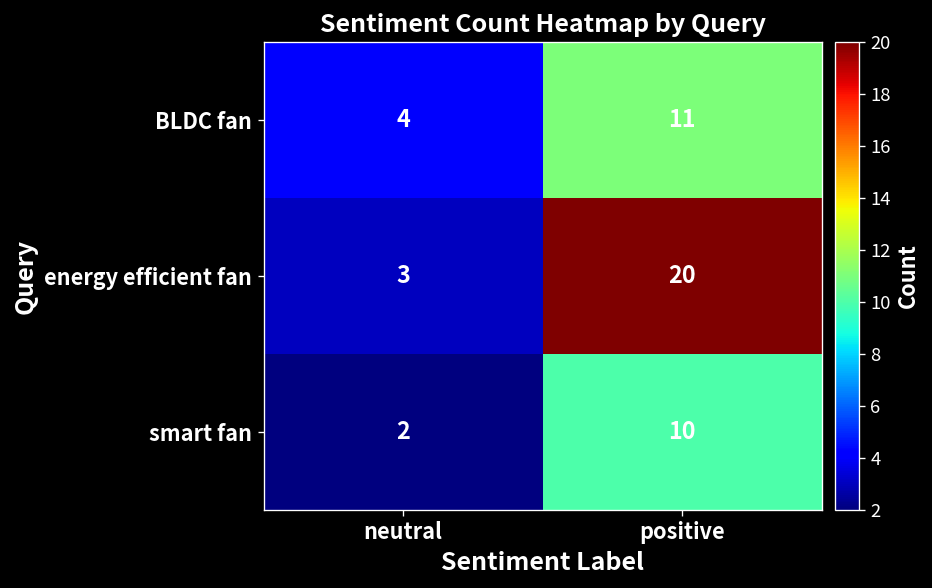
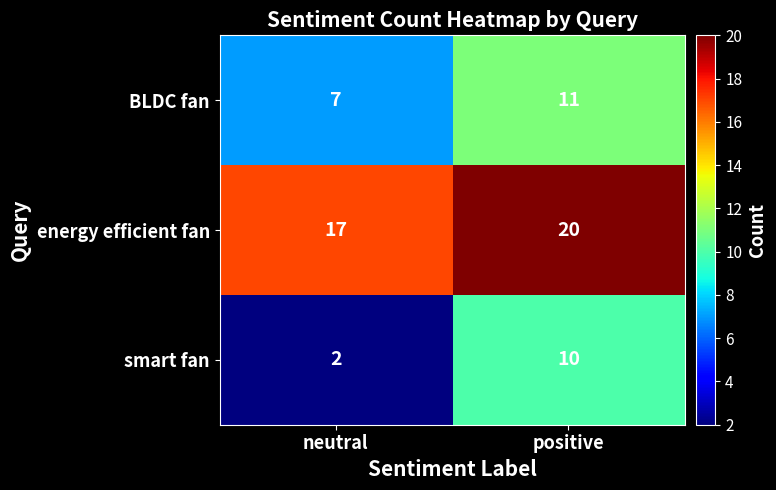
  {
    "BLDC fan": {
-     "neutral": 4,
+     "neutral": 7,
      "positive": 11
    },
    "energy efficient fan": {
-     "neutral": 3,
+     "neutral": 17,
      "positive": 20
    },
    "smart fan": {
      "neutral": 2,
      "positive": 10
    }
  }
